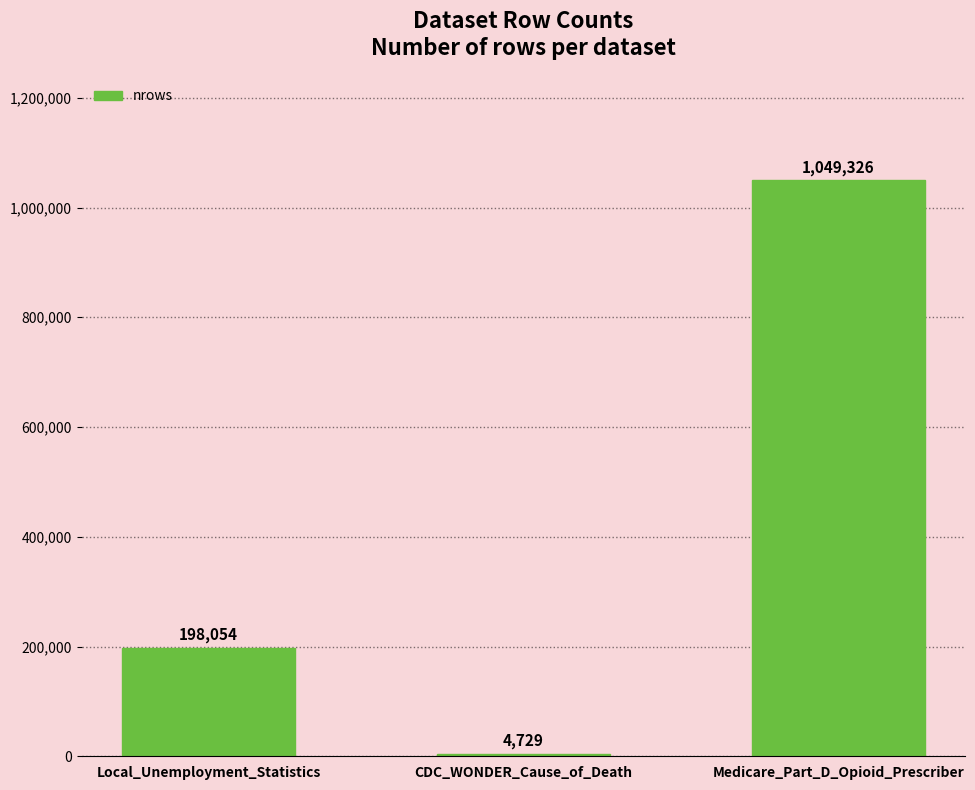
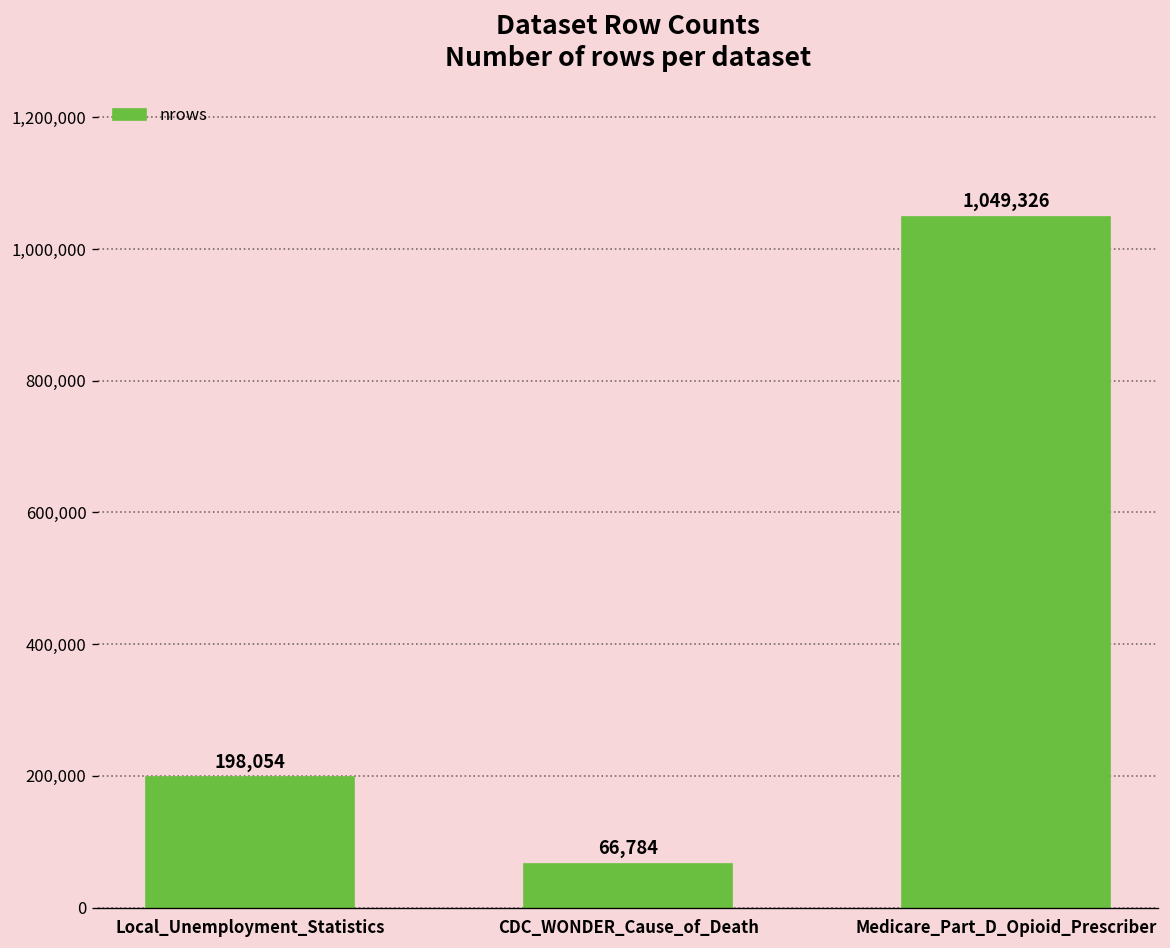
  {
    "Local_Unemployment_Statistics": "198,054",
-   "CDC_WONDER_Cause_of_Death": "4,729",
+   "CDC_WONDER_Cause_of_Death": "66,784",
    "Medicare_Part_D_Opioid_Prescriber": "1,049,326"
  }
